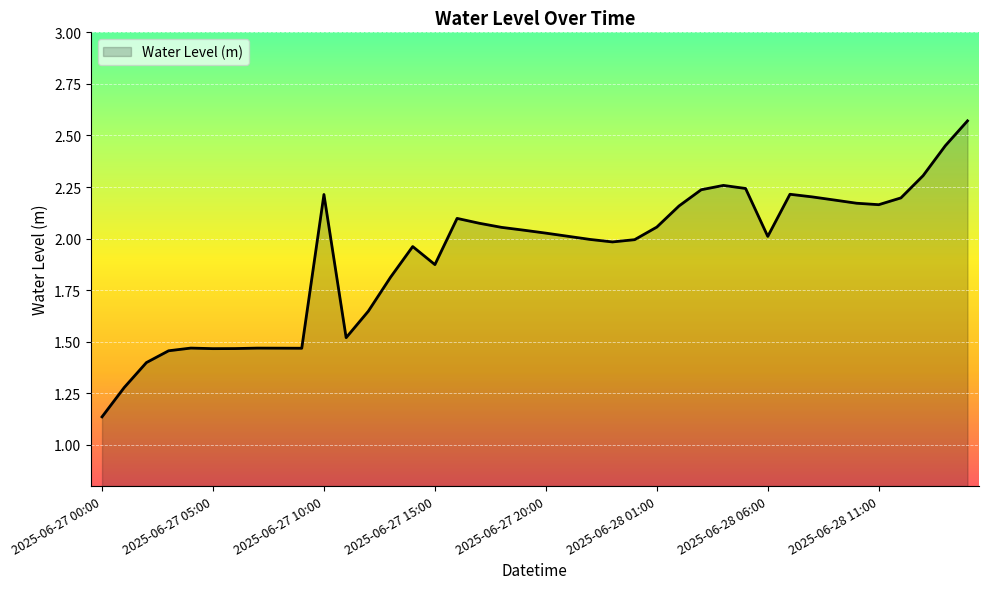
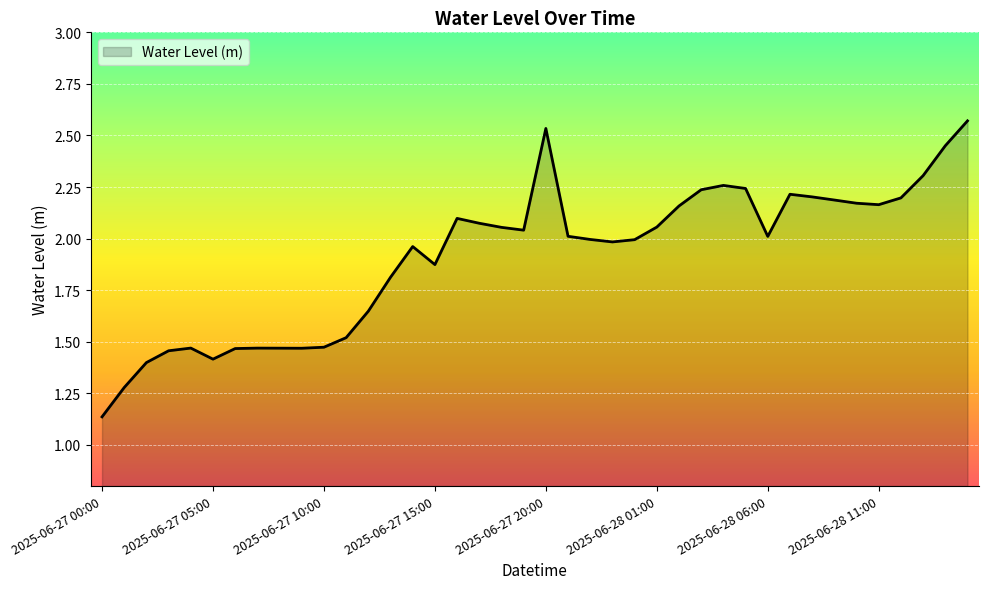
  {
    "2025-06-27 00:00": 1.14,
-   "2025-06-27 05:00": 1.47,
-   "2025-06-27 10:00": 2.21,
+   "2025-06-27 05:00": 1.42,
+   "2025-06-27 10:00": 1.47,
    "2025-06-27 15:00": 1.87,
-   "2025-06-27 20:00": 2.03,
+   "2025-06-27 20:00": 2.53,
    "2025-06-28 01:00": 2.06,
    "2025-06-28 06:00": 2.01,
    "2025-06-28 11:00": 2.16
  }
